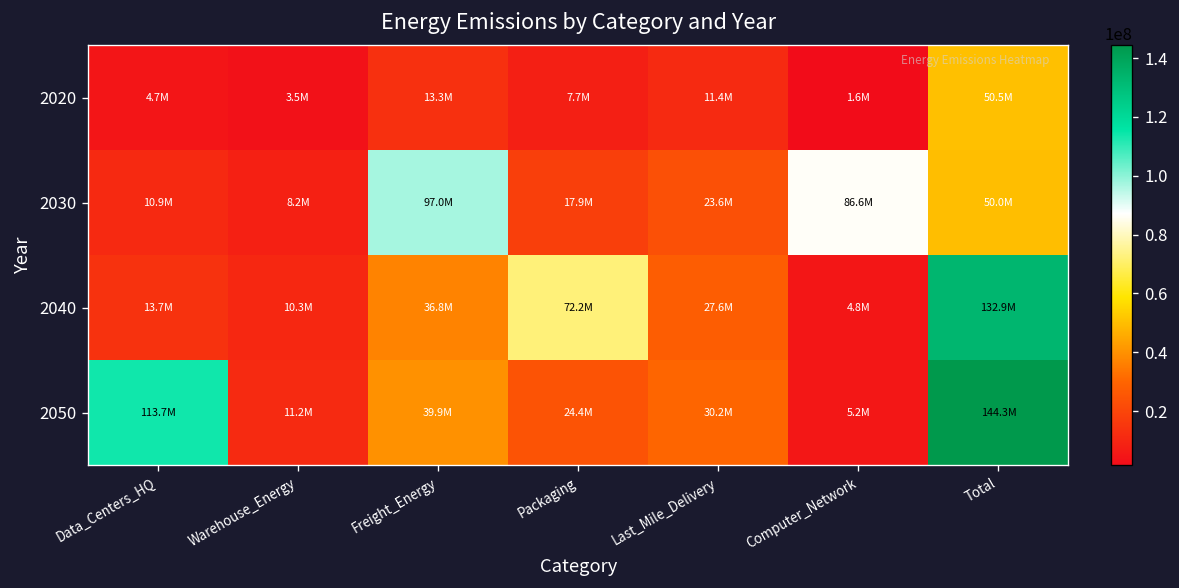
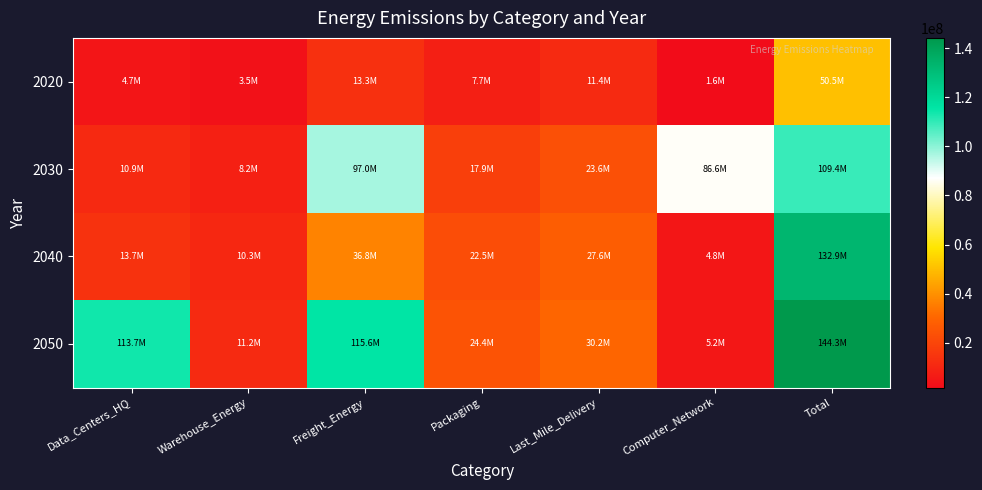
  {
    "2020": {
      "Data_Centers_HQ": "4.7M",
      "Warehouse_Energy": "3.5M",
      "Freight_Energy": "13.3M",
      "Packaging": "7.7M",
      "Last_Mile_Delivery": "11.4M",
      "Computer_Network": "1.6M"
    },
    "2030": {
      "Data_Centers_HQ": "10.9M",
      "Warehouse_Energy": "8.2M",
      "Freight_Energy": "97.0M",
      "Packaging": "17.9M",
      "Last_Mile_Delivery": "23.6M",
      "Computer_Network": "86.6M",
-     "Total": "50.0M"
+     "Total": "109.4M"
    },
    "2040": {
      "Data_Centers_HQ": "13.7M",
      "Warehouse_Energy": "10.3M",
      "Freight_Energy": "36.8M",
-     "Packaging": "72.2M",
+     "Packaging": "22.5M",
      "Last_Mile_Delivery": "27.6M",
      "Computer_Network": "4.8M",
      "Total": "132.9M"
    },
    "2050": {
      "Data_Centers_HQ": "113.7M",
      "Warehouse_Energy": "11.2M",
-     "Freight_Energy": "39.9M",
+     "Freight_Energy": "115.6M",
      "Packaging": "24.4M",
      "Last_Mile_Delivery": "30.2M",
      "Computer_Network": "5.2M",
      "Total": "144.3M"
    }
  }
